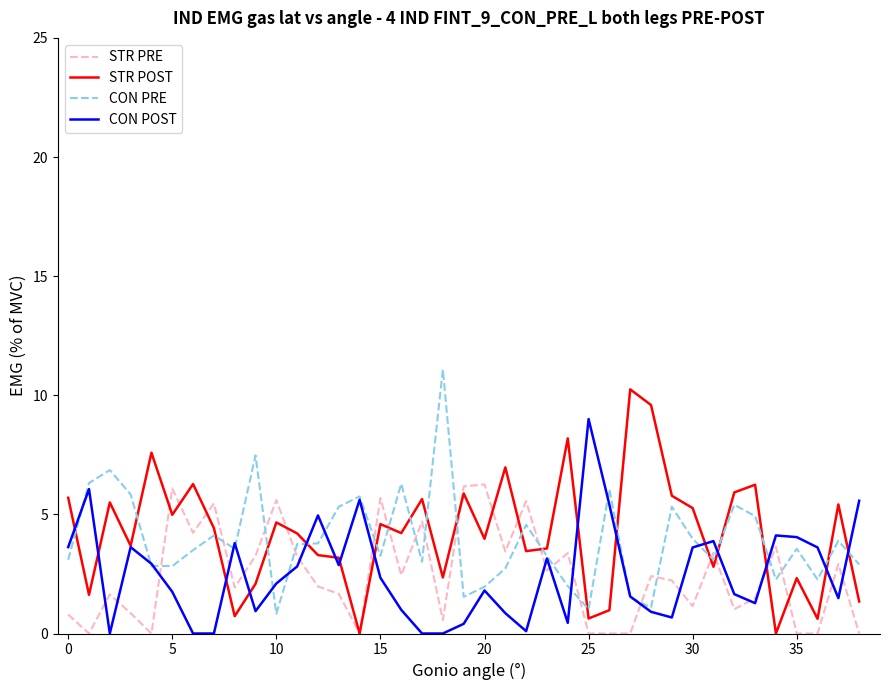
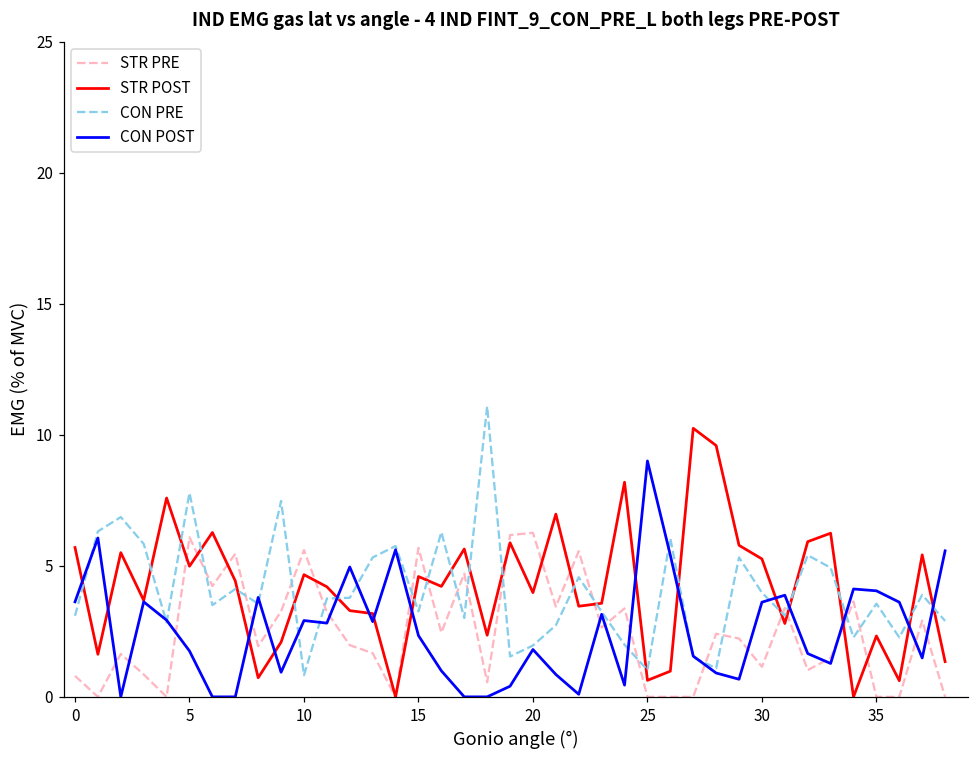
  {
    "STR PRE": {
      "0": 0.8,
      "5": 6.1,
      "10": 5.6,
      "15": 5.7,
      "20": 6.3,
      "25": 0.0,
      "30": 1.1,
      "35": 0.0
    },
    "STR POST": {
      "0": 5.7,
      "5": 5.0,
      "10": 4.7,
      "15": 4.6,
      "20": 4.0,
      "25": 0.6,
      "30": 5.3,
      "35": 2.3
    },
    "CON PRE": {
      "0": 3.1,
-     "5": 2.8,
+     "5": 7.8,
      "10": 0.8,
      "15": 3.3,
      "20": 2.0,
      "25": 1.0,
      "30": 4.0,
      "35": 3.6
    },
    "CON POST": {
      "0": 3.6,
      "5": 1.8,
-     "10": 2.1,
+     "10": 2.9,
      "15": 2.3,
      "20": 1.8,
      "25": 9.0,
      "30": 3.6,
      "35": 4.0
    }
  }
